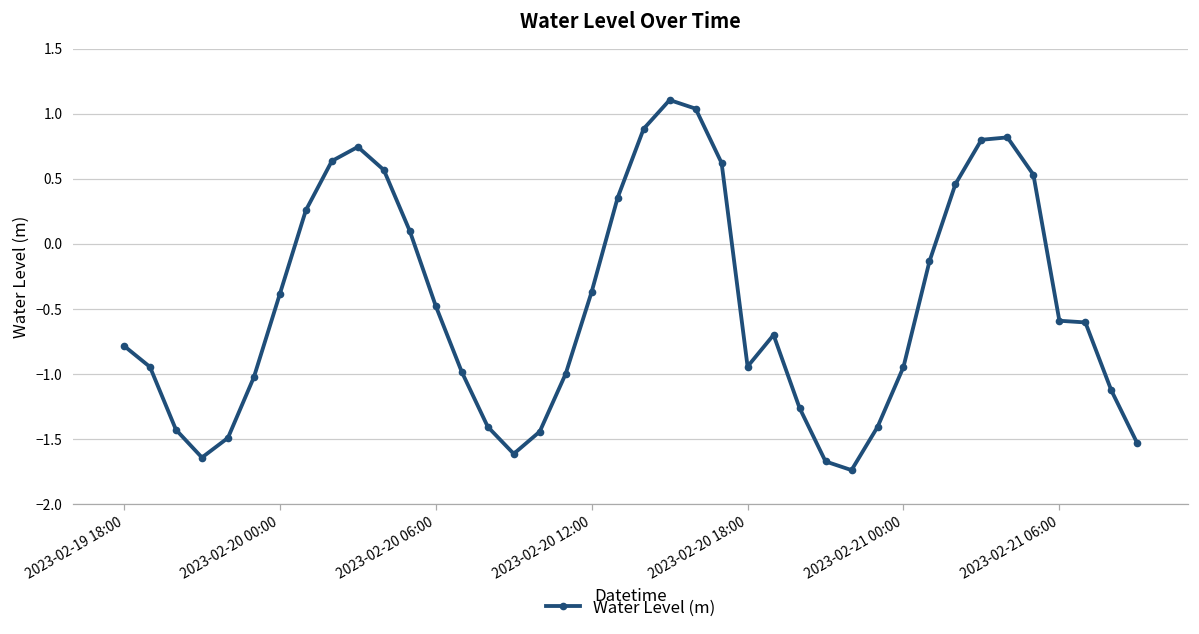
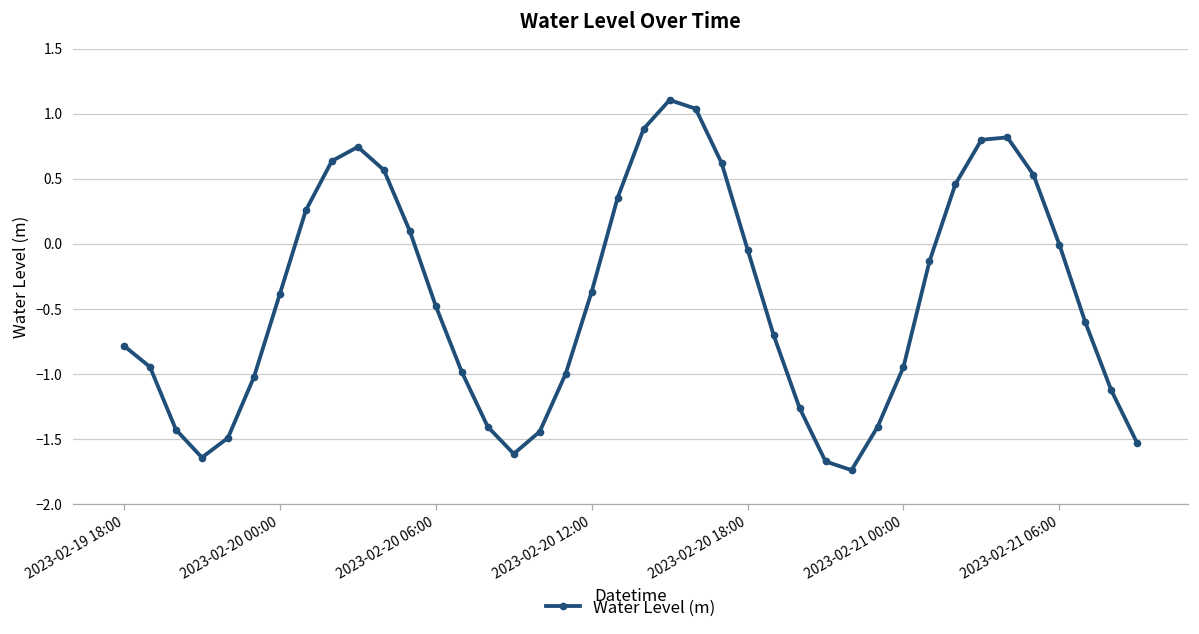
  {
    "2023-02-19 18:00": -0.78,
    "2023-02-20 00:00": -0.38,
    "2023-02-20 06:00": -0.48,
    "2023-02-20 12:00": -0.37,
-   "2023-02-20 18:00": -0.94,
+   "2023-02-20 18:00": -0.04,
    "2023-02-21 00:00": -0.95,
-   "2023-02-21 06:00": -0.59
+   "2023-02-21 06:00": -0.01
  }
